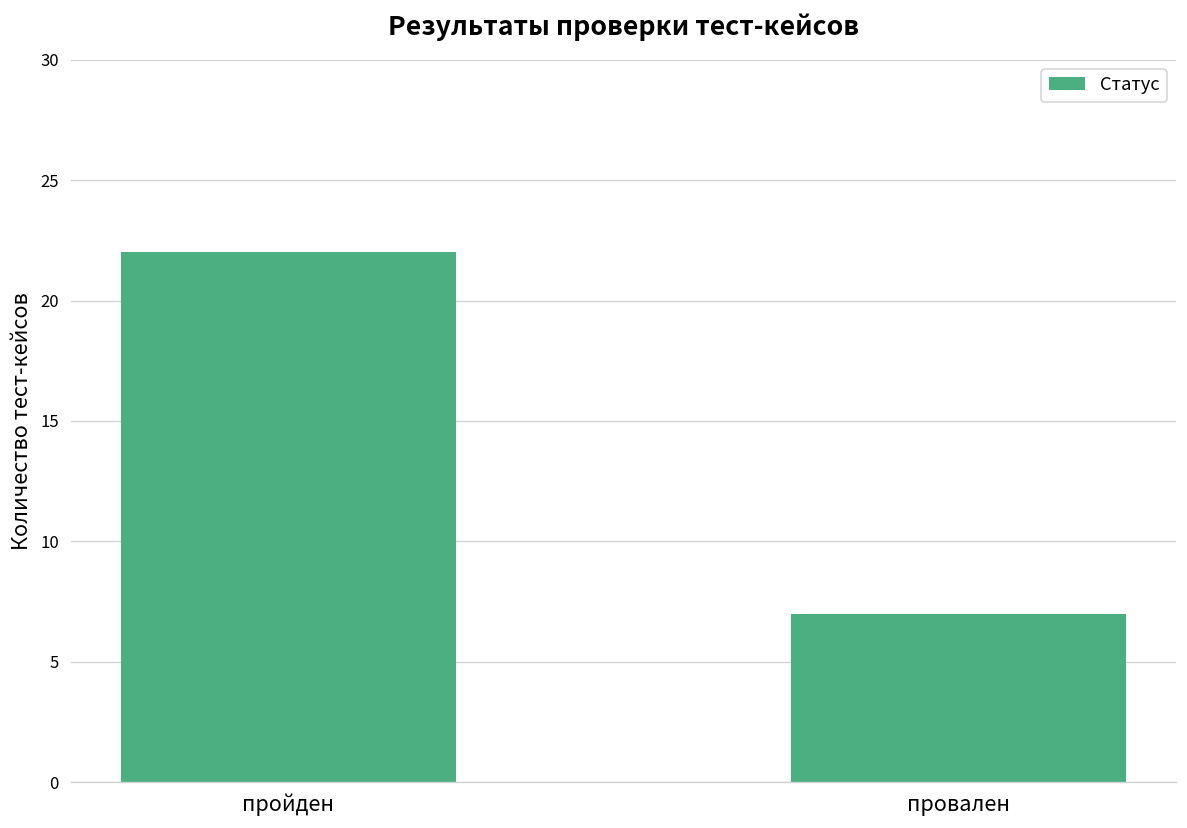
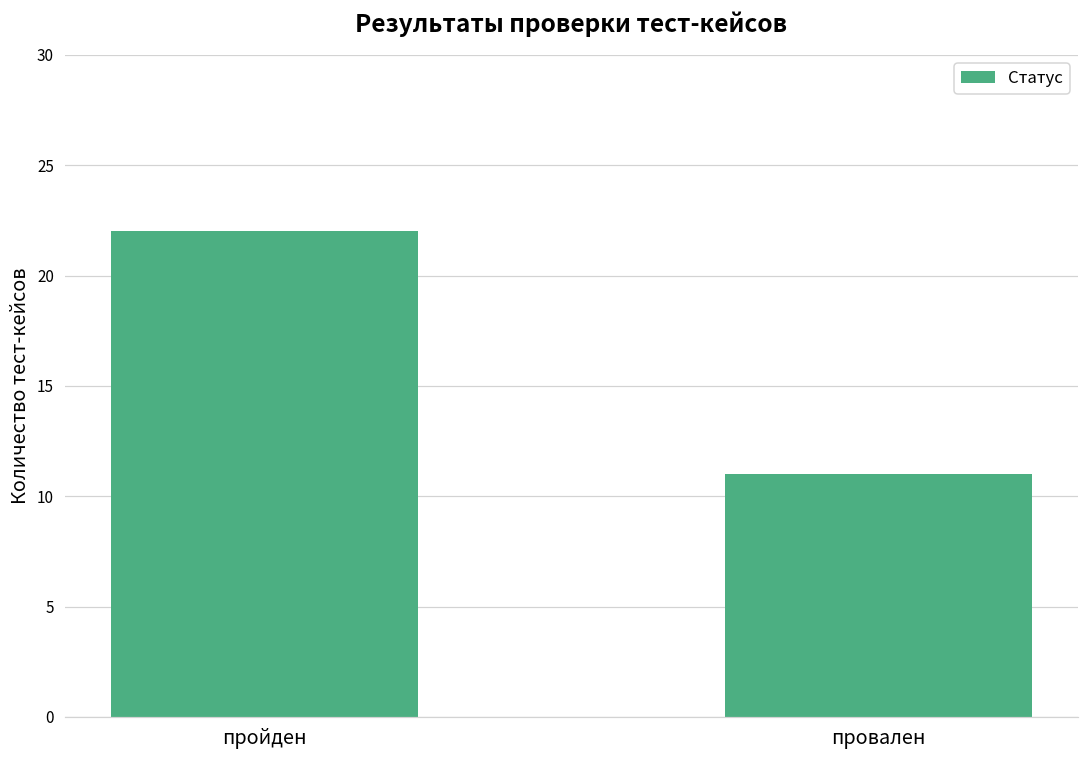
  {
    "пройден": 22,
-   "провален": 7
+   "провален": 11
  }
